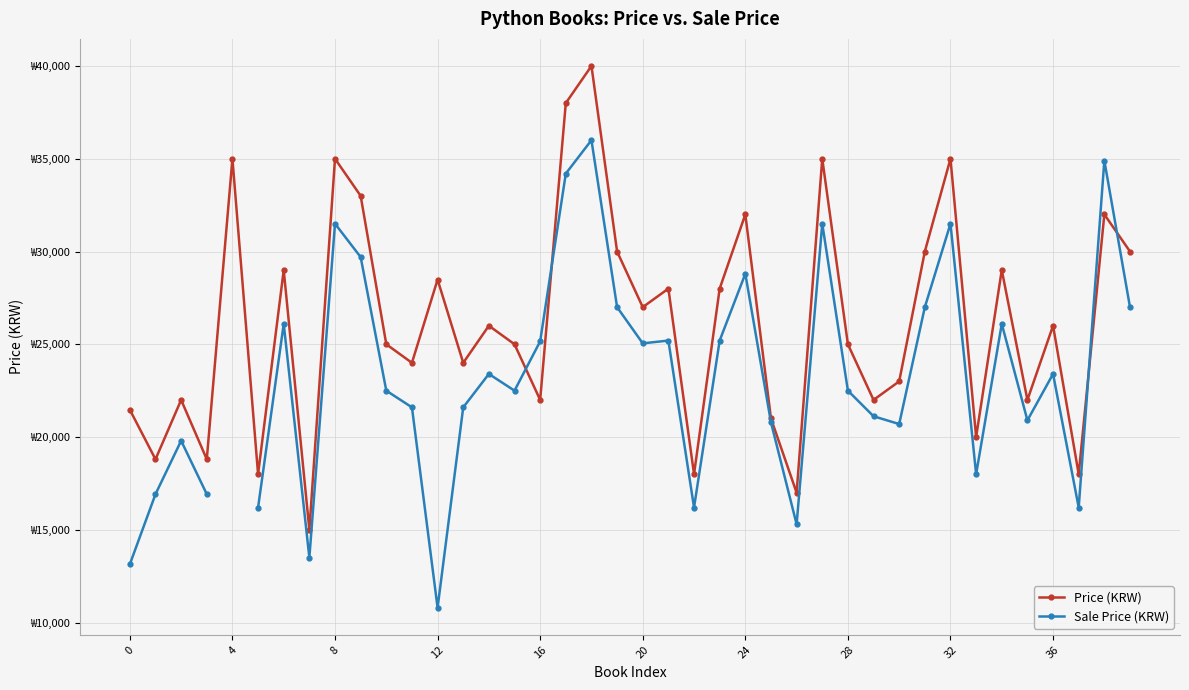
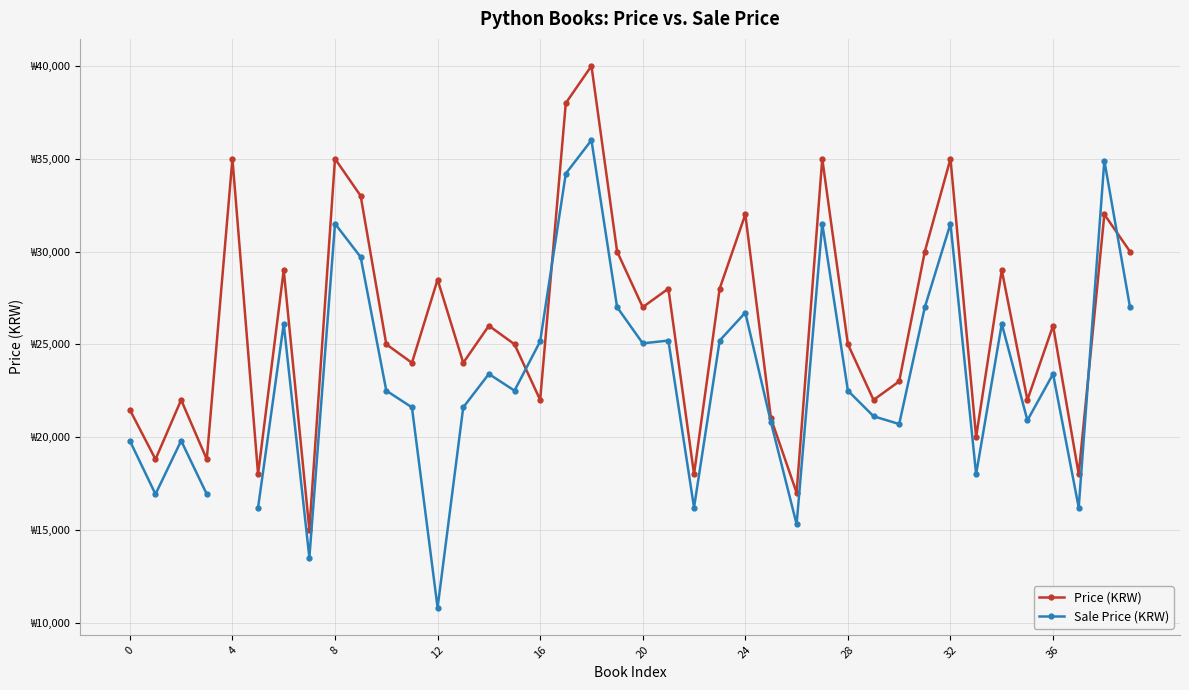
  {
    "Price (KRW)": {
      "0": "₩21,500",
      "4": "₩35,000",
      "8": "₩35,000",
      "12": "₩28,500",
      "16": "₩22,000",
      "20": "₩27,000",
      "24": "₩32,000",
      "28": "₩25,000",
      "32": "₩35,000",
      "36": "₩26,000"
    },
    "Sale Price (KRW)": {
-     "0": "₩13,100",
+     "0": "₩19,800",
      "8": "₩31,500",
      "12": "₩10,800",
      "16": "₩25,200",
      "20": "₩25,000",
-     "24": "₩28,800",
+     "24": "₩26,700",
      "28": "₩22,500",
      "32": "₩31,500",
      "36": "₩23,400"
    }
  }
